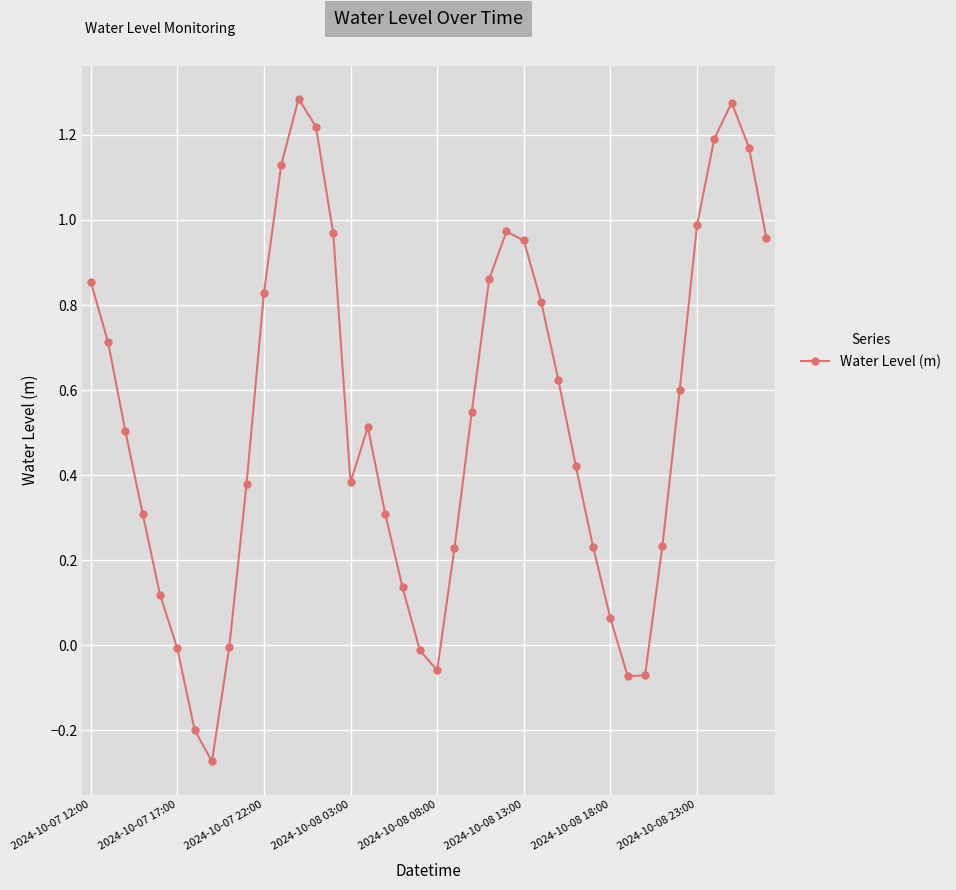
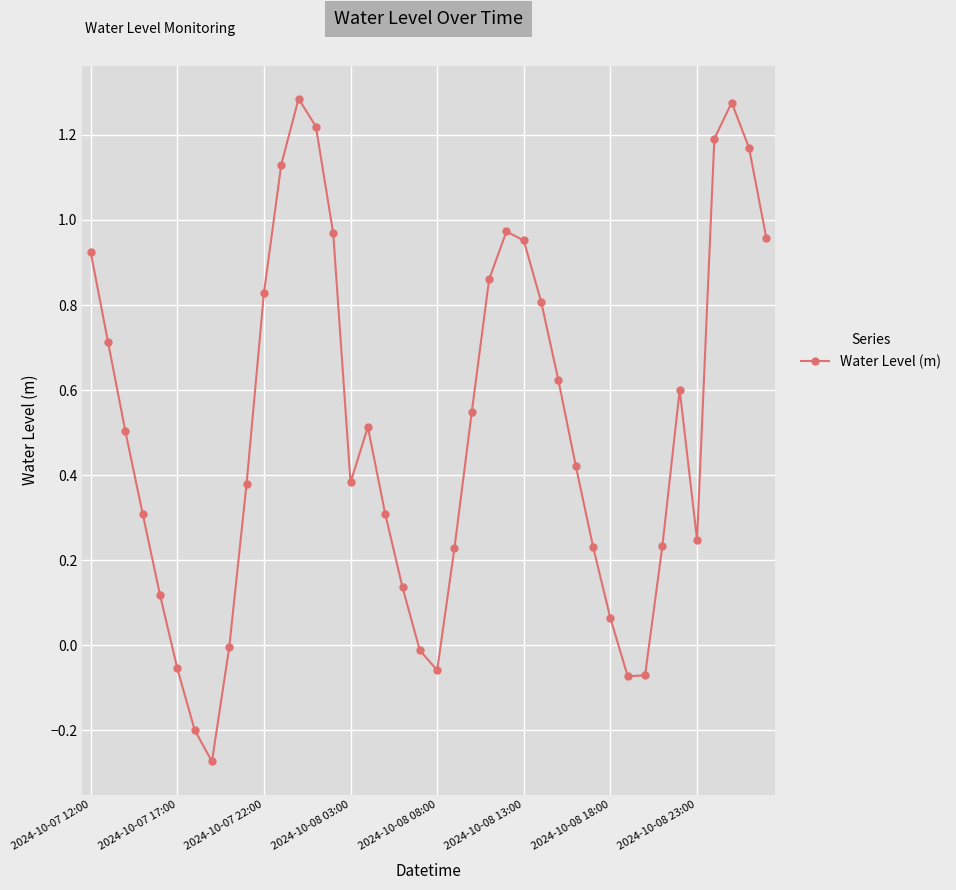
  {
-   "2024-10-07 12:00": 0.86,
-   "2024-10-07 17:00": -0.01,
+   "2024-10-07 12:00": 0.92,
+   "2024-10-07 17:00": -0.05,
    "2024-10-07 22:00": 0.83,
    "2024-10-08 03:00": 0.38,
    "2024-10-08 08:00": -0.06,
    "2024-10-08 13:00": 0.95,
    "2024-10-08 18:00": 0.06,
-   "2024-10-08 23:00": 0.99
+   "2024-10-08 23:00": 0.25
  }
